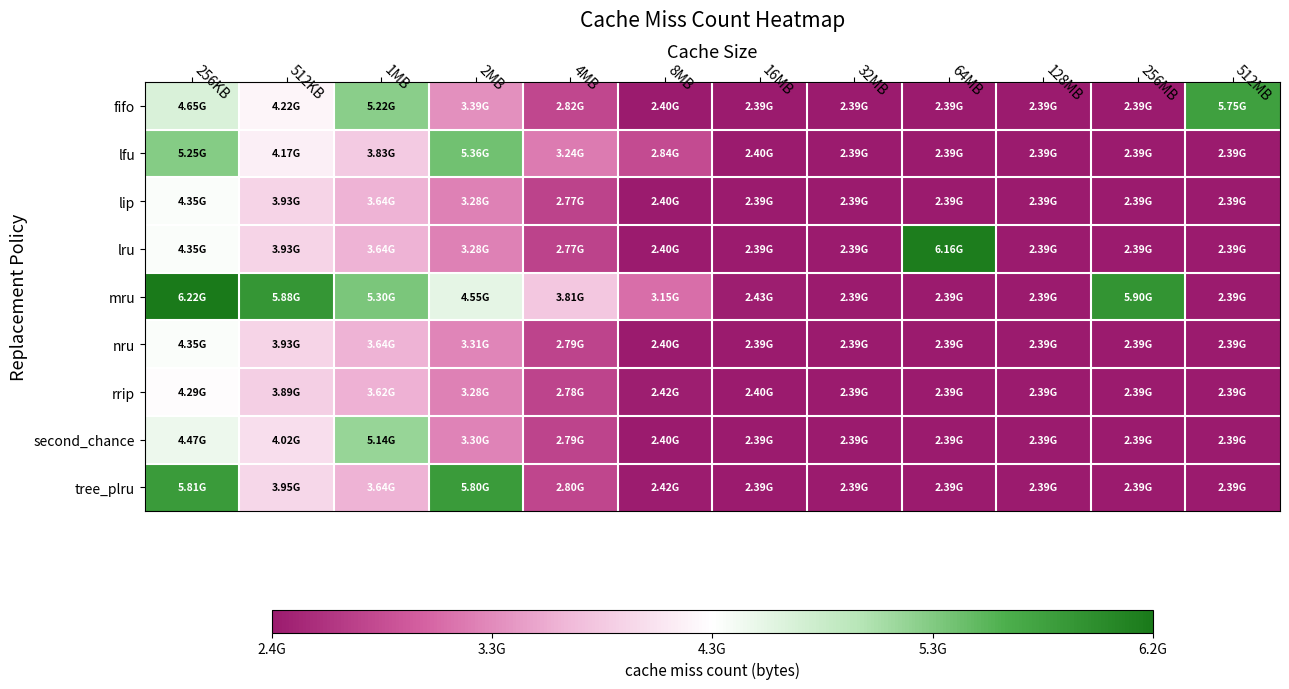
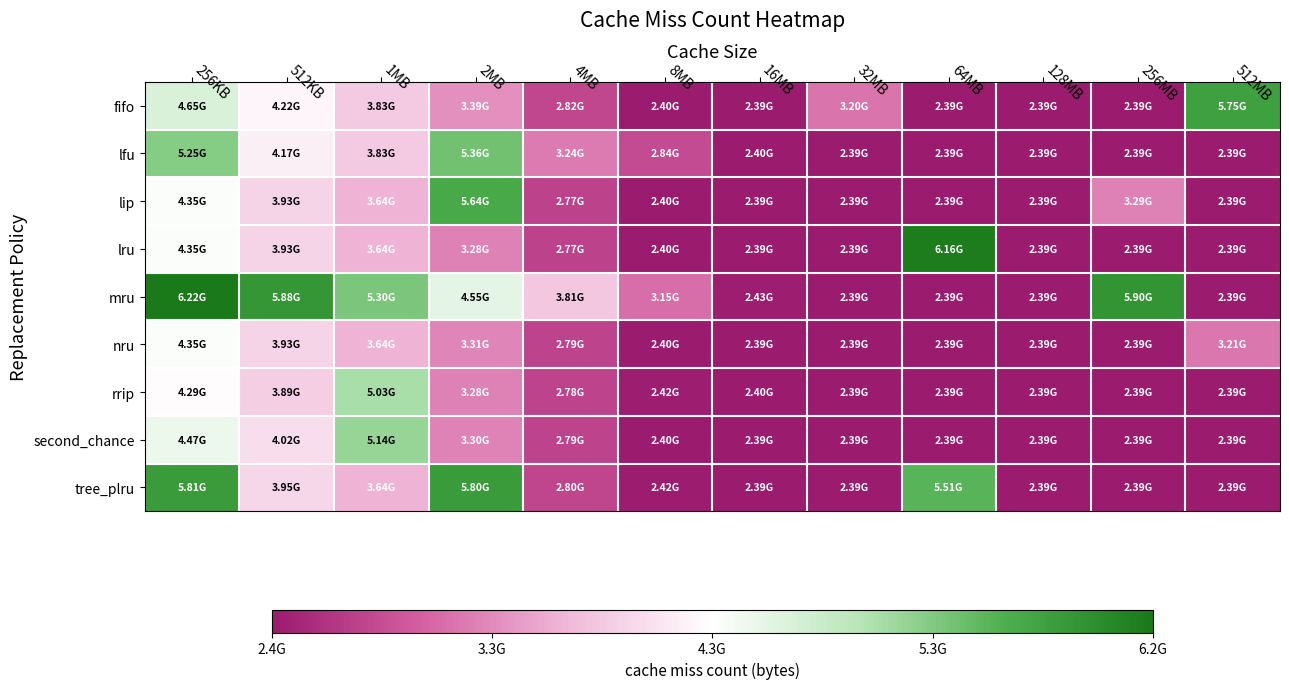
  {
    "fifo": {
      "256KB": "4.65G",
      "512KB": "4.22G",
-     "1MB": "5.22G",
+     "1MB": "3.83G",
      "2MB": "3.39G",
      "4MB": "2.82G",
      "8MB": "2.40G",
      "16MB": "2.39G",
-     "32MB": "2.39G",
+     "32MB": "3.20G",
      "64MB": "2.39G",
      "128MB": "2.39G",
      "256MB": "2.39G",
      "512MB": "5.75G"
    },
    "lfu": {
      "256KB": "5.25G",
      "512KB": "4.17G",
      "1MB": "3.83G",
      "2MB": "5.36G",
      "4MB": "3.24G",
      "8MB": "2.84G",
      "16MB": "2.40G",
      "32MB": "2.39G",
      "64MB": "2.39G",
      "128MB": "2.39G",
      "256MB": "2.39G",
      "512MB": "2.39G"
    },
    "lip": {
      "256KB": "4.35G",
      "512KB": "3.93G",
      "1MB": "3.64G",
-     "2MB": "3.28G",
+     "2MB": "5.64G",
      "4MB": "2.77G",
      "8MB": "2.40G",
      "16MB": "2.39G",
      "32MB": "2.39G",
      "64MB": "2.39G",
      "128MB": "2.39G",
-     "256MB": "2.39G",
+     "256MB": "3.29G",
      "512MB": "2.39G"
    },
    "lru": {
      "256KB": "4.35G",
      "512KB": "3.93G",
      "1MB": "3.64G",
      "2MB": "3.28G",
      "4MB": "2.77G",
      "8MB": "2.40G",
      "16MB": "2.39G",
      "32MB": "2.39G",
      "64MB": "6.16G",
      "128MB": "2.39G",
      "256MB": "2.39G",
      "512MB": "2.39G"
    },
    "mru": {
      "256KB": "6.22G",
      "512KB": "5.88G",
      "1MB": "5.30G",
      "2MB": "4.55G",
      "4MB": "3.81G",
      "8MB": "3.15G",
      "16MB": "2.43G",
      "32MB": "2.39G",
      "64MB": "2.39G",
      "128MB": "2.39G",
      "256MB": "5.90G",
      "512MB": "2.39G"
    },
    "nru": {
      "256KB": "4.35G",
      "512KB": "3.93G",
      "1MB": "3.64G",
      "2MB": "3.31G",
      "4MB": "2.79G",
      "8MB": "2.40G",
      "16MB": "2.39G",
      "32MB": "2.39G",
      "64MB": "2.39G",
      "128MB": "2.39G",
      "256MB": "2.39G",
-     "512MB": "2.39G"
+     "512MB": "3.21G"
    },
    "rrip": {
      "256KB": "4.29G",
      "512KB": "3.89G",
-     "1MB": "3.62G",
+     "1MB": "5.03G",
      "2MB": "3.28G",
      "4MB": "2.78G",
      "8MB": "2.42G",
      "16MB": "2.40G",
      "32MB": "2.39G",
      "64MB": "2.39G",
      "128MB": "2.39G",
      "256MB": "2.39G",
      "512MB": "2.39G"
    },
    "second_chance": {
      "256KB": "4.47G",
      "512KB": "4.02G",
      "1MB": "5.14G",
      "2MB": "3.30G",
      "4MB": "2.79G",
      "8MB": "2.40G",
      "16MB": "2.39G",
      "32MB": "2.39G",
      "64MB": "2.39G",
      "128MB": "2.39G",
      "256MB": "2.39G",
      "512MB": "2.39G"
    },
    "tree_plru": {
      "256KB": "5.81G",
      "512KB": "3.95G",
      "1MB": "3.64G",
      "2MB": "5.80G",
      "4MB": "2.80G",
      "8MB": "2.42G",
      "16MB": "2.39G",
      "32MB": "2.39G",
-     "64MB": "2.39G",
+     "64MB": "5.51G",
      "128MB": "2.39G",
      "256MB": "2.39G",
      "512MB": "2.39G"
    }
  }
